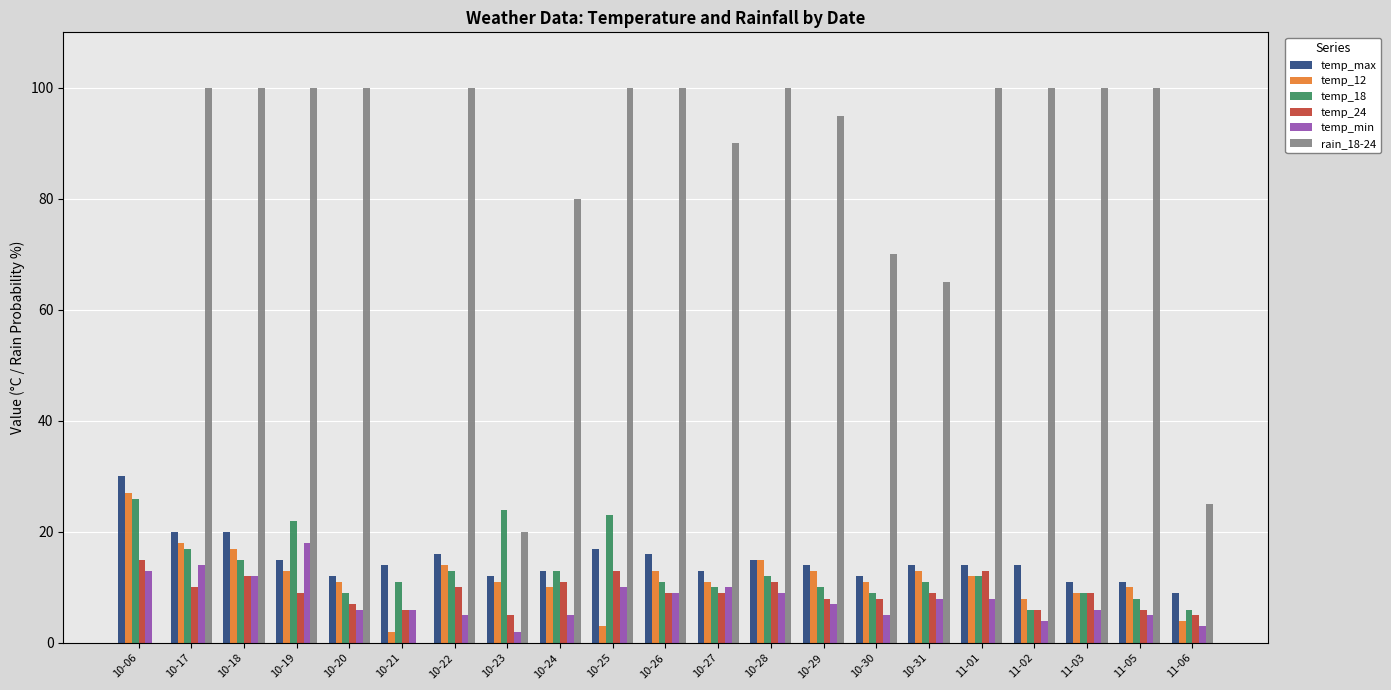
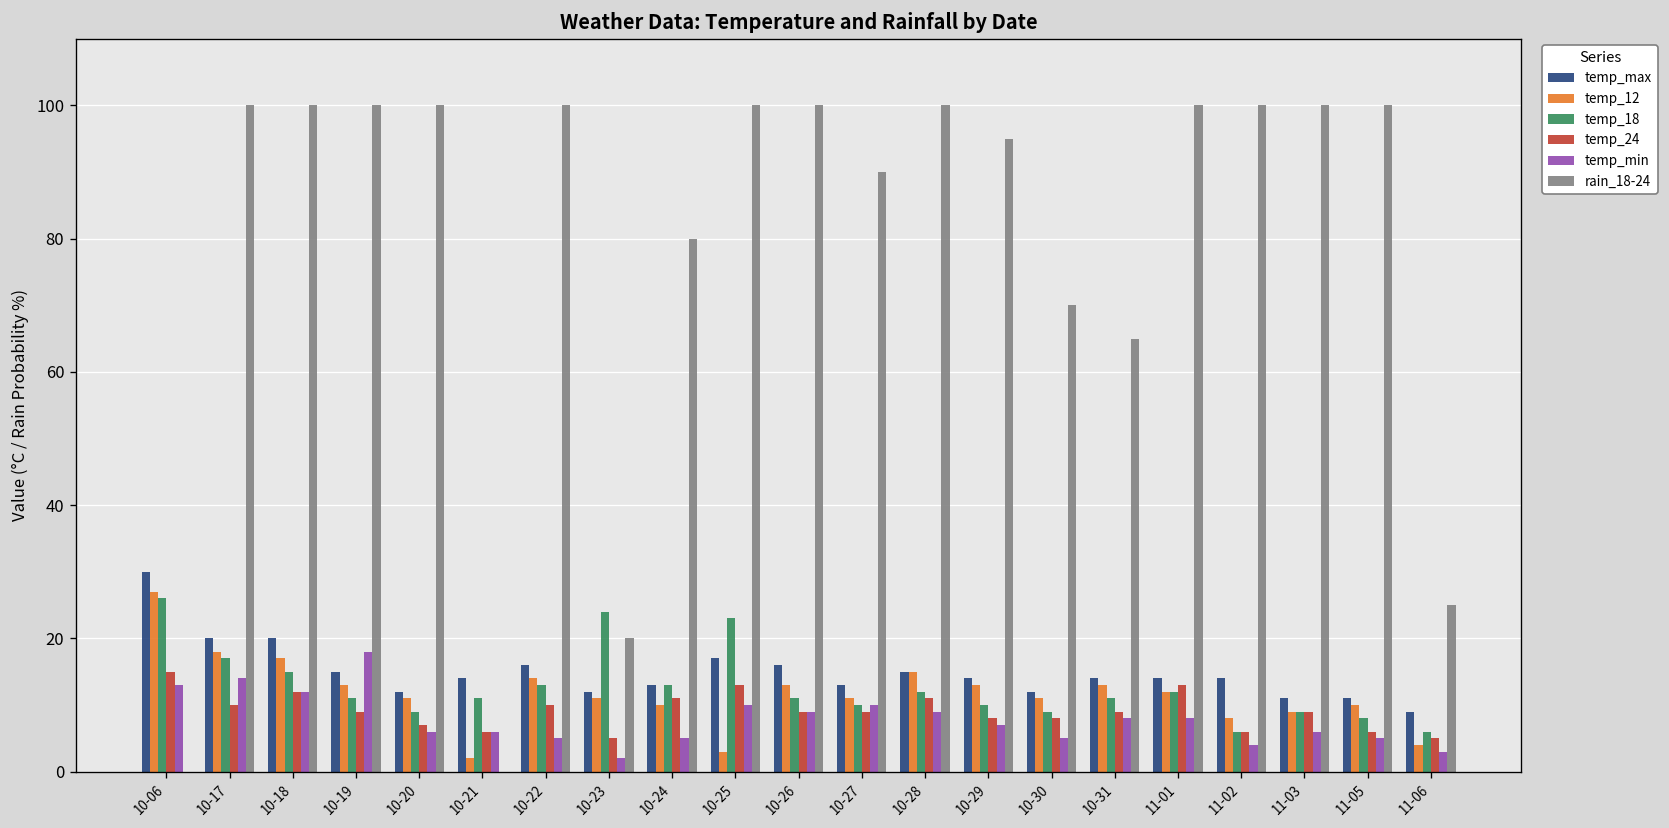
  {
    "temp_max": {
      "10-06": 30,
      "10-17": 20,
      "10-18": 20,
      "10-19": 15,
      "10-20": 12,
      "10-21": 14,
      "10-22": 16,
      "10-23": 12,
      "10-24": 13,
      "10-25": 17,
      "10-26": 16,
      "10-27": 13,
      "10-28": 15,
      "10-29": 14,
      "10-30": 12,
      "10-31": 14,
      "11-01": 14,
      "11-02": 14,
      "11-03": 11,
      "11-05": 11,
      "11-06": 9
    },
    "temp_12": {
      "10-06": 27,
      "10-17": 18,
      "10-18": 17,
      "10-19": 13,
      "10-20": 11,
      "10-21": 2,
      "10-22": 14,
      "10-23": 11,
      "10-24": 10,
      "10-25": 3,
      "10-26": 13,
      "10-27": 11,
      "10-28": 15,
      "10-29": 13,
      "10-30": 11,
      "10-31": 13,
      "11-01": 12,
      "11-02": 8,
      "11-03": 9,
      "11-05": 10,
      "11-06": 4
    },
    "temp_18": {
      "10-06": 26,
      "10-17": 17,
      "10-18": 15,
-     "10-19": 22,
+     "10-19": 11,
      "10-20": 9,
      "10-21": 11,
      "10-22": 13,
      "10-23": 24,
      "10-24": 13,
      "10-25": 23,
      "10-26": 11,
      "10-27": 10,
      "10-28": 12,
      "10-29": 10,
      "10-30": 9,
      "10-31": 11,
      "11-01": 12,
      "11-02": 6,
      "11-03": 9,
      "11-05": 8,
      "11-06": 6
    },
    "temp_24": {
      "10-06": 15,
      "10-17": 10,
      "10-18": 12,
      "10-19": 9,
      "10-20": 7,
      "10-21": 6,
      "10-22": 10,
      "10-23": 5,
      "10-24": 11,
      "10-25": 13,
      "10-26": 9,
      "10-27": 9,
      "10-28": 11,
      "10-29": 8,
      "10-30": 8,
      "10-31": 9,
      "11-01": 13,
      "11-02": 6,
      "11-03": 9,
      "11-05": 6,
      "11-06": 5
    },
    "temp_min": {
      "10-06": 13,
      "10-17": 14,
      "10-18": 12,
      "10-19": 18,
      "10-20": 6,
      "10-21": 6,
      "10-22": 5,
      "10-23": 2,
      "10-24": 5,
      "10-25": 10,
      "10-26": 9,
      "10-27": 10,
      "10-28": 9,
      "10-29": 7,
      "10-30": 5,
      "10-31": 8,
      "11-01": 8,
      "11-02": 4,
      "11-03": 6,
      "11-05": 5,
      "11-06": 3
    },
    "rain_18-24": {
      "10-06": 0,
      "10-17": 100,
      "10-18": 100,
      "10-19": 100,
      "10-20": 100,
      "10-21": 0,
      "10-22": 100,
      "10-23": 20,
      "10-24": 80,
      "10-25": 100,
      "10-26": 100,
      "10-27": 90,
      "10-28": 100,
      "10-29": 95,
      "10-30": 70,
      "10-31": 65,
      "11-01": 100,
      "11-02": 100,
      "11-03": 100,
      "11-05": 100,
      "11-06": 25
    }
  }
